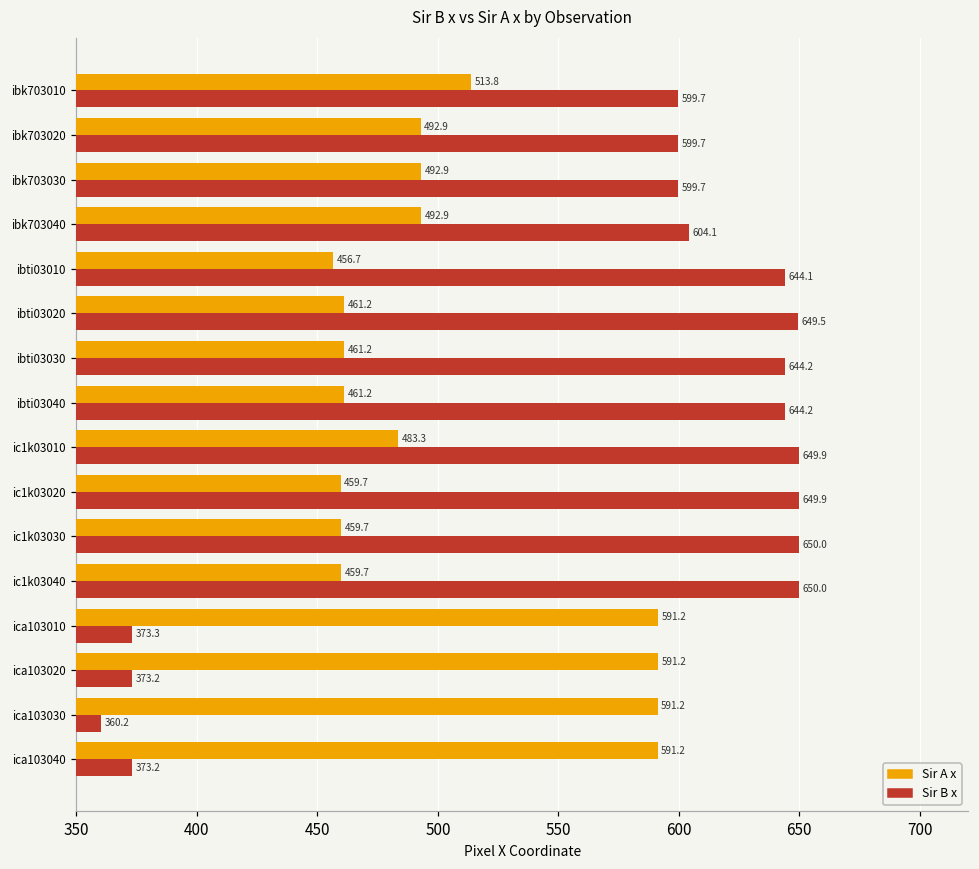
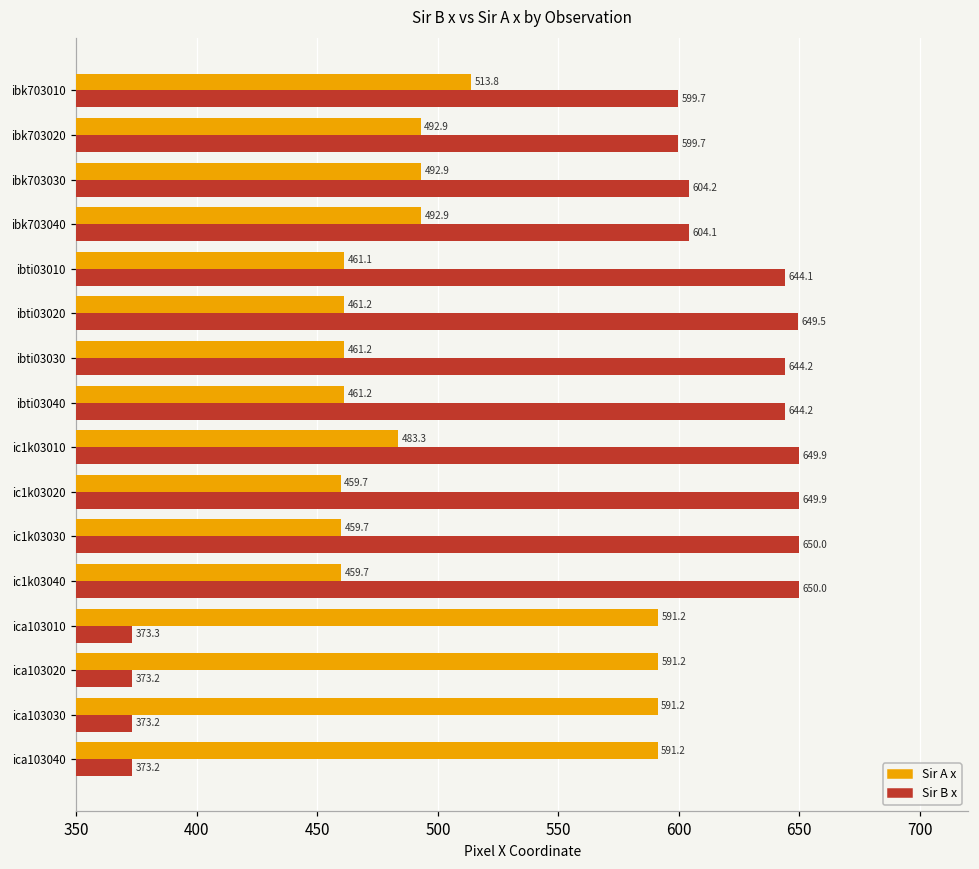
  {
    "Sir B x": {
      "ibk703010": 599.7,
      "ibk703020": 599.7,
-     "ibk703030": 599.7,
+     "ibk703030": 604.2,
      "ibk703040": 604.1,
      "ibti03010": 644.1,
      "ibti03020": 649.5,
      "ibti03030": 644.2,
      "ibti03040": 644.2,
      "ic1k03010": 649.9,
      "ic1k03020": 649.9,
      "ic1k03030": 650.0,
      "ic1k03040": 650.0,
      "ica103010": 373.3,
      "ica103020": 373.2,
-     "ica103030": 360.2,
+     "ica103030": 373.2,
      "ica103040": 373.2
    },
    "Sir A x": {
      "ibk703010": 513.8,
      "ibk703020": 492.9,
      "ibk703030": 492.9,
      "ibk703040": 492.9,
-     "ibti03010": 456.7,
+     "ibti03010": 461.1,
      "ibti03020": 461.2,
      "ibti03030": 461.2,
      "ibti03040": 461.2,
      "ic1k03010": 483.3,
      "ic1k03020": 459.7,
      "ic1k03030": 459.7,
      "ic1k03040": 459.7,
      "ica103010": 591.2,
      "ica103020": 591.2,
      "ica103030": 591.2,
      "ica103040": 591.2
    }
  }
